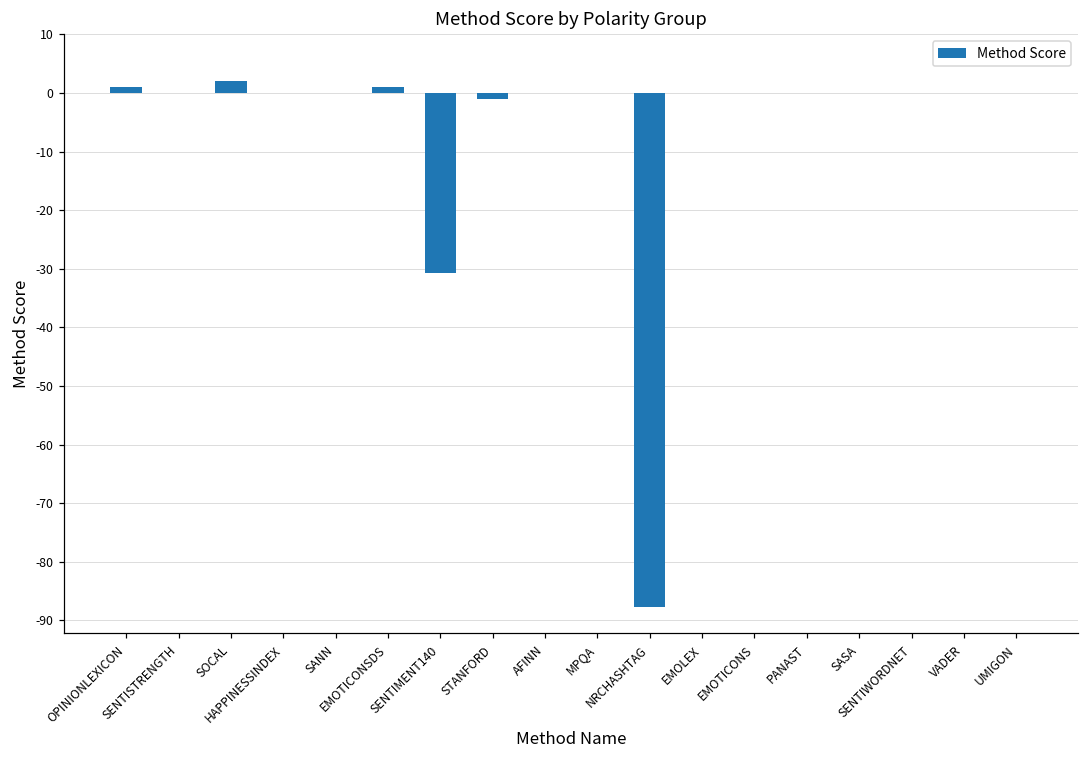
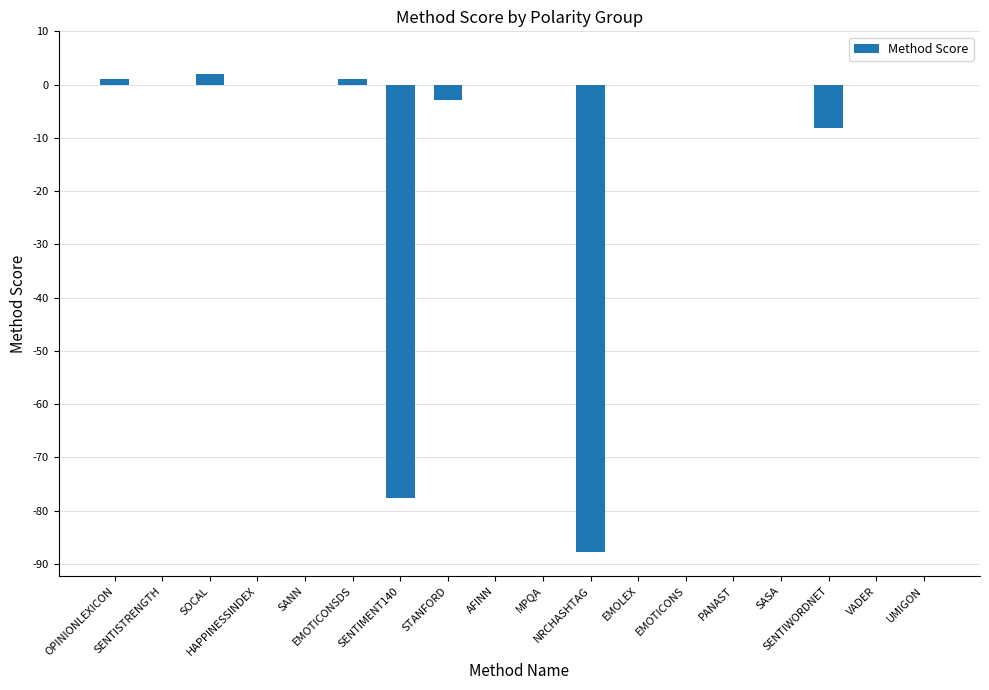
  {
    "OPINIONLEXICON": 1,
    "SENTISTRENGTH": 0,
    "SOCAL": 2,
    "HAPPINESSINDEX": 0,
    "SANN": 0,
    "EMOTICONSDS": 1,
-   "SENTIMENT140": -31,
-   "STANFORD": -1,
+   "SENTIMENT140": -78,
+   "STANFORD": -3,
    "AFINN": 0,
    "MPQA": 0,
    "NRCHASHTAG": -88,
    "EMOLEX": 0,
    "EMOTICONS": 0,
    "PANAST": 0,
    "SASA": 0,
-   "SENTIWORDNET": 0,
+   "SENTIWORDNET": -8,
    "VADER": 0,
    "UMIGON": 0
  }
